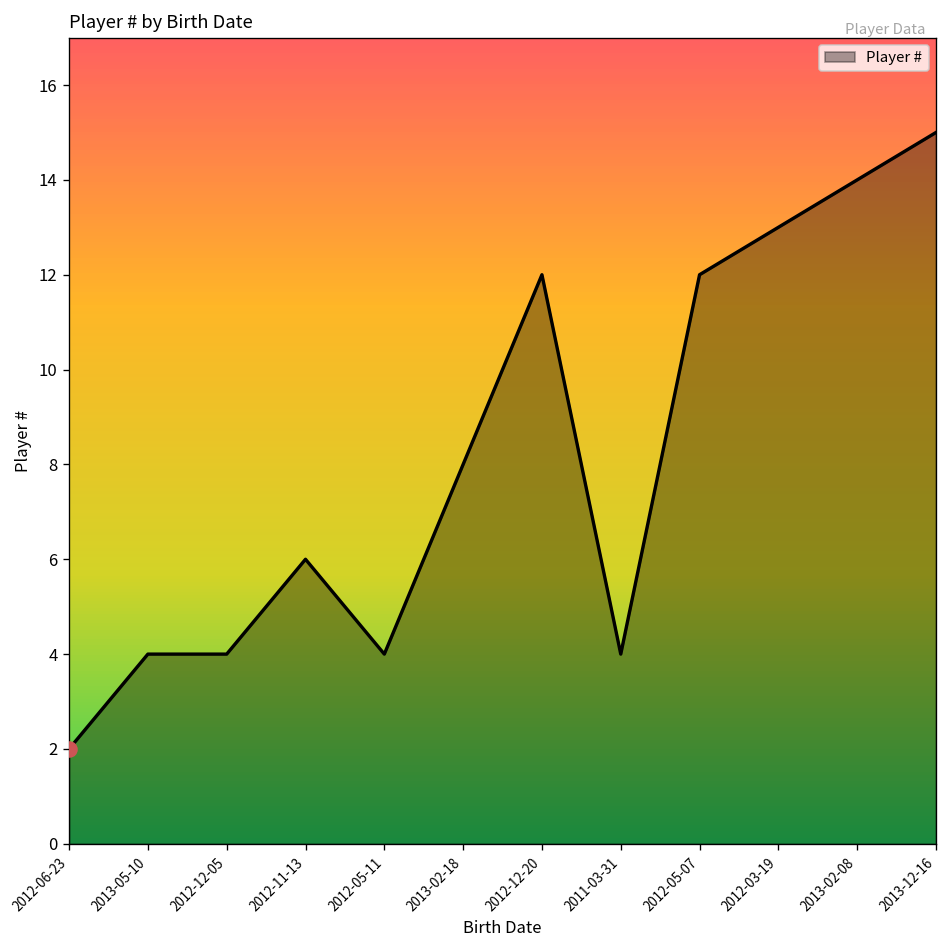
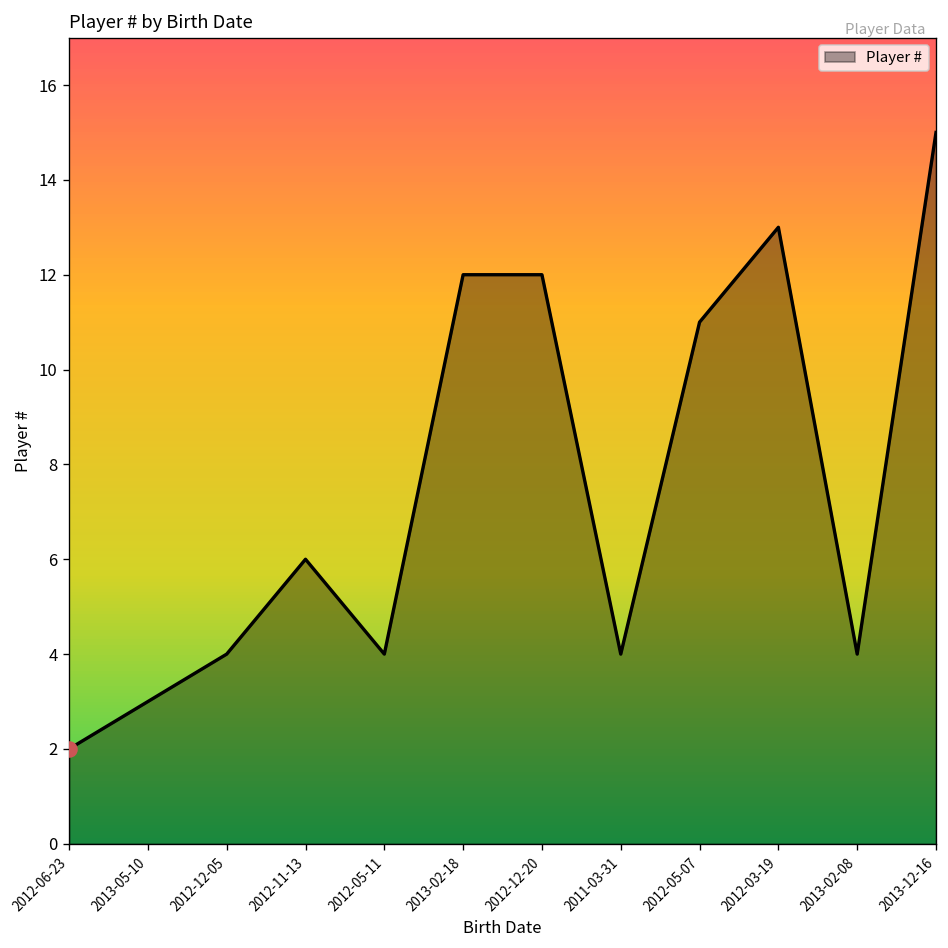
  {
    "Player #": {
-     "2013-05-10": 4,
+     "2013-05-10": 3,
      "2012-12-05": 4,
      "2012-11-13": 6,
      "2012-05-11": 4,
-     "2013-02-18": 8,
+     "2013-02-18": 12,
      "2012-12-20": 12,
      "2011-03-31": 4,
-     "2012-05-07": 12,
+     "2012-05-07": 11,
      "2012-03-19": 13,
-     "2013-02-08": 14,
+     "2013-02-08": 4,
      "2013-12-16": 15
    }
  }
